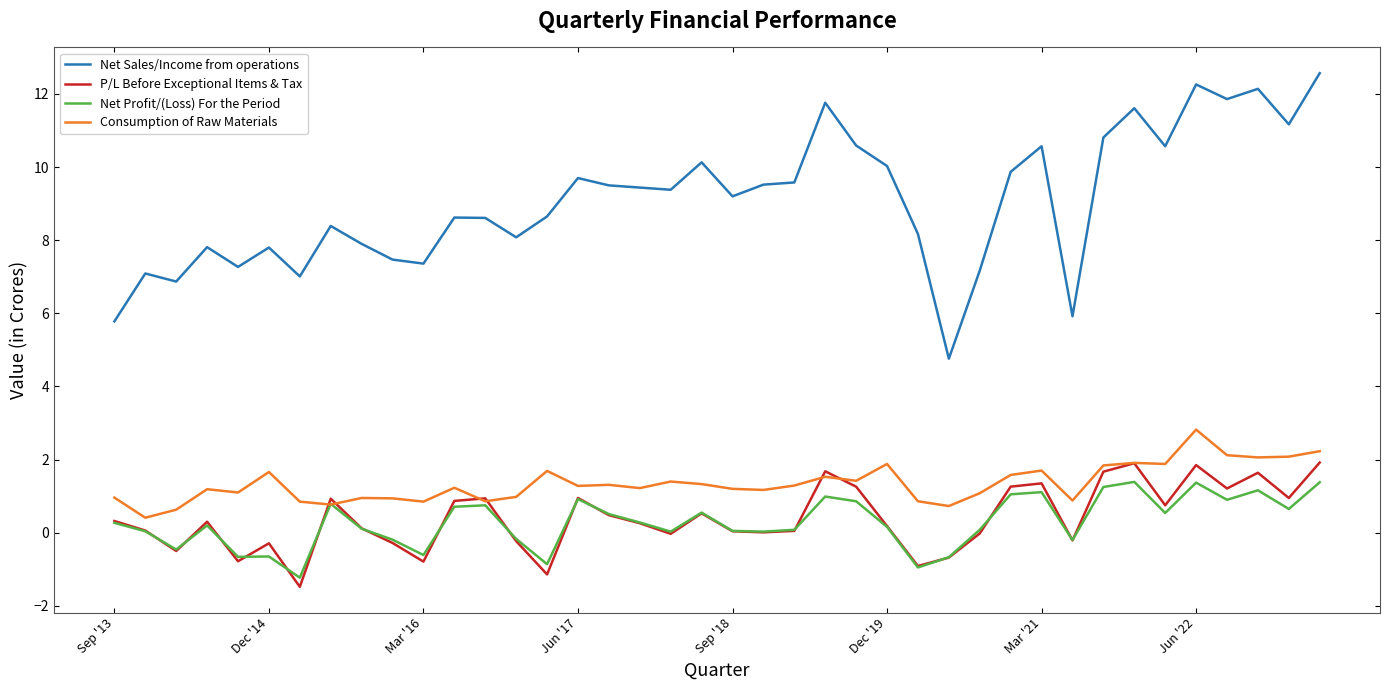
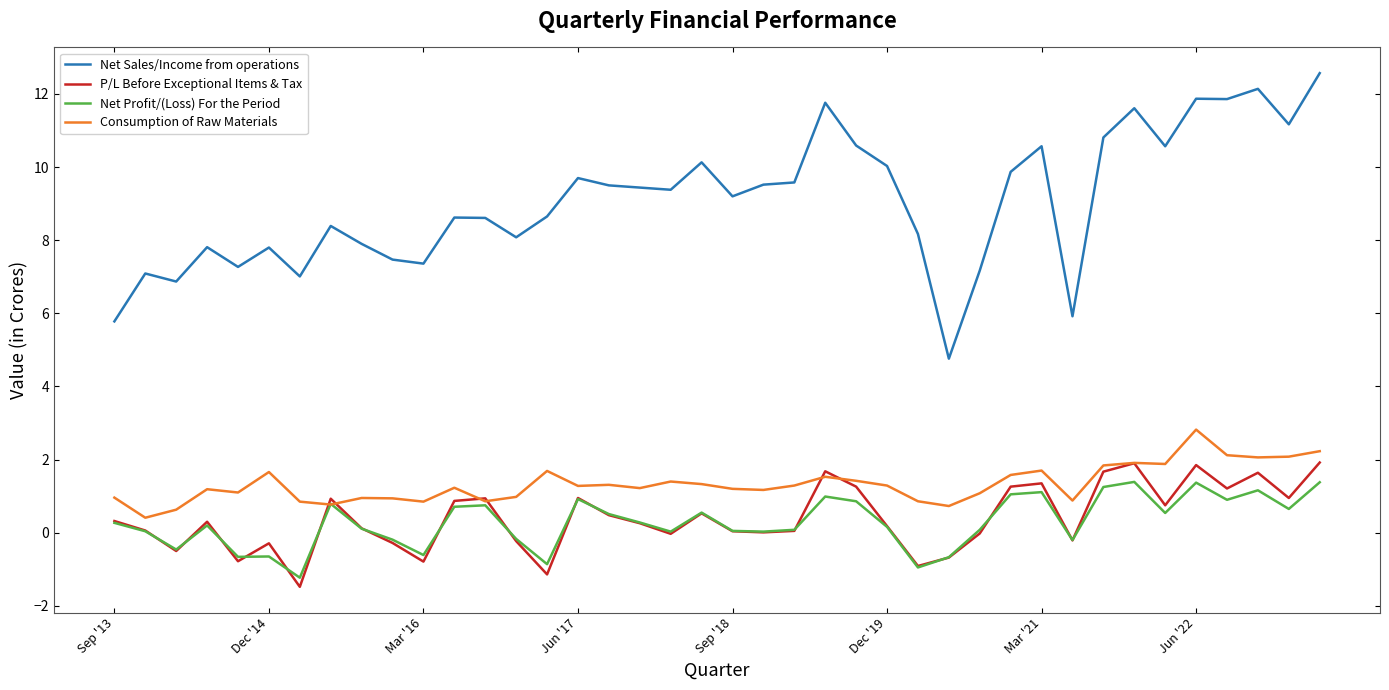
  {
    "Net Sales/Income from operations": {
      "Sep '13": 5.8,
      "Dec '14": 7.8,
      "Mar '16": 7.4,
      "Jun '17": 9.7,
      "Sep '18": 9.2,
      "Dec '19": 10.0,
      "Mar '21": 10.6,
-     "Jun '22": 12.3
+     "Jun '22": 11.9
    },
    "P/L Before Exceptional Items & Tax": {
      "Dec '14": -0.3,
      "Mar '16": -0.8,
      "Mar '21": 1.4,
      "Jun '22": 1.9
    },
    "Net Profit/(Loss) For the Period": {
      "Dec '14": -0.7,
      "Mar '16": -0.6,
      "Mar '21": 1.1,
      "Jun '22": 1.4
    },
    "Consumption of Raw Materials": {
      "Sep '13": 1.0,
      "Dec '14": 1.7,
      "Mar '16": 0.9,
      "Jun '17": 1.3,
      "Sep '18": 1.2,
-     "Dec '19": 1.9,
+     "Dec '19": 1.3,
      "Mar '21": 1.7,
      "Jun '22": 2.8
    }
  }
